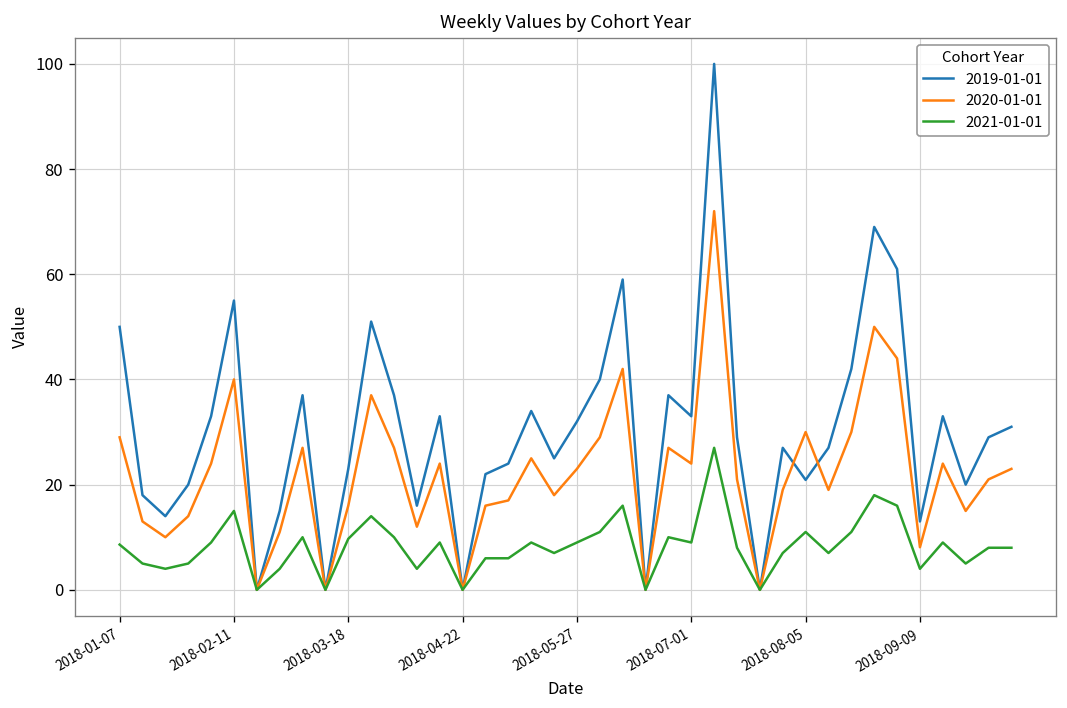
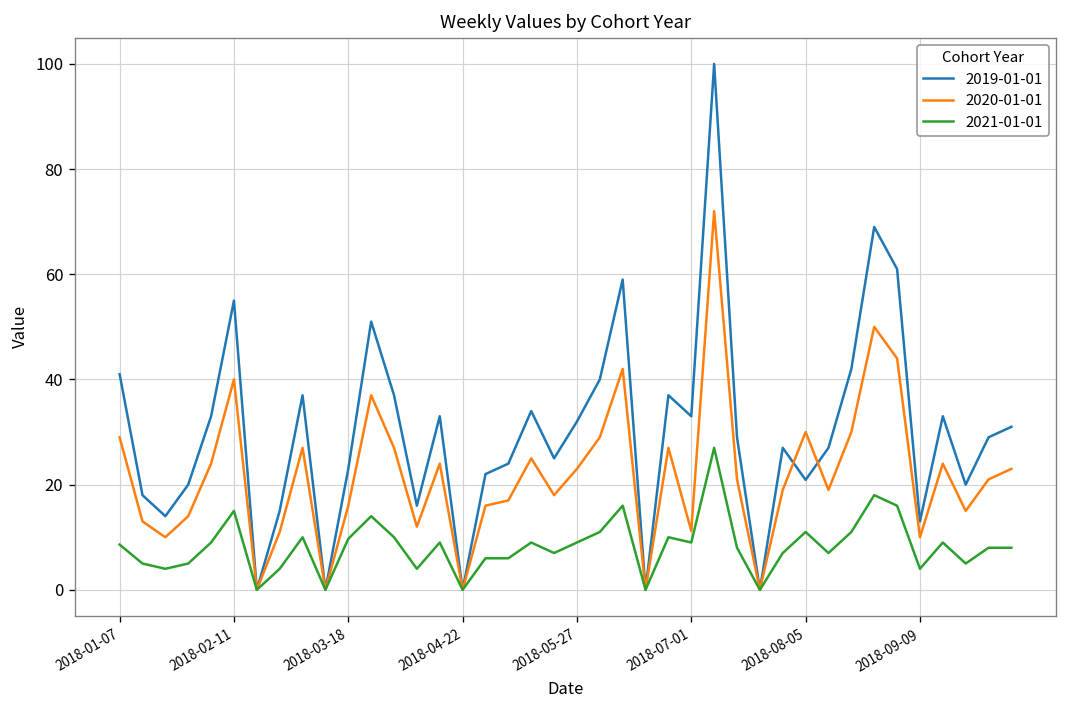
  {
    "2019-01-01": {
-     "2018-01-07": 50,
+     "2018-01-07": 41,
      "2018-02-11": 55,
      "2018-03-18": 23,
      "2018-05-27": 32,
      "2018-07-01": 33,
      "2018-08-05": 21,
      "2018-09-09": 13
    },
    "2020-01-01": {
      "2018-01-07": 29,
      "2018-02-11": 40,
      "2018-03-18": 16,
      "2018-05-27": 23,
-     "2018-07-01": 24,
+     "2018-07-01": 11,
      "2018-08-05": 30,
-     "2018-09-09": 8
+     "2018-09-09": 10
    },
    "2021-01-01": {
      "2018-01-07": 9,
      "2018-02-11": 15,
      "2018-03-18": 10,
      "2018-05-27": 9,
      "2018-07-01": 9,
      "2018-08-05": 11,
      "2018-09-09": 4
    }
  }
